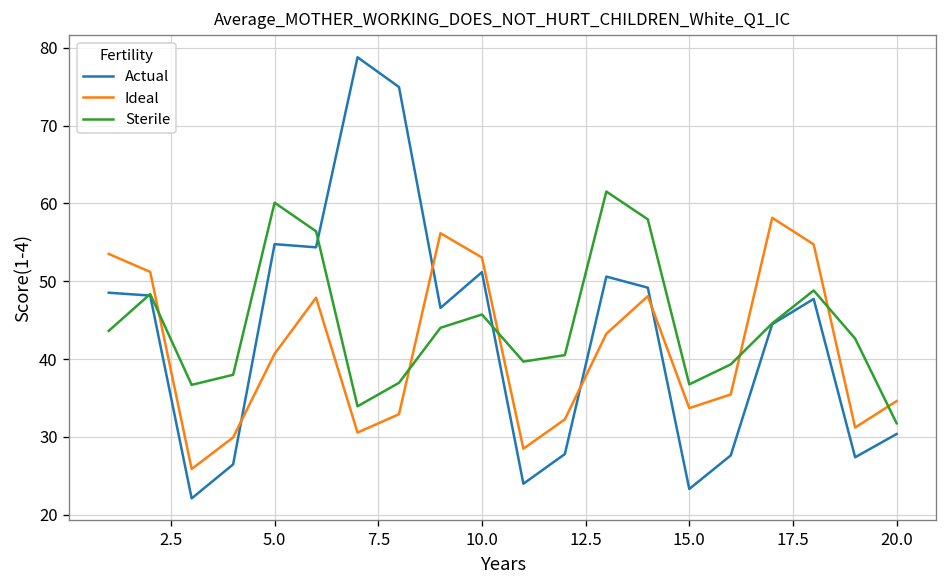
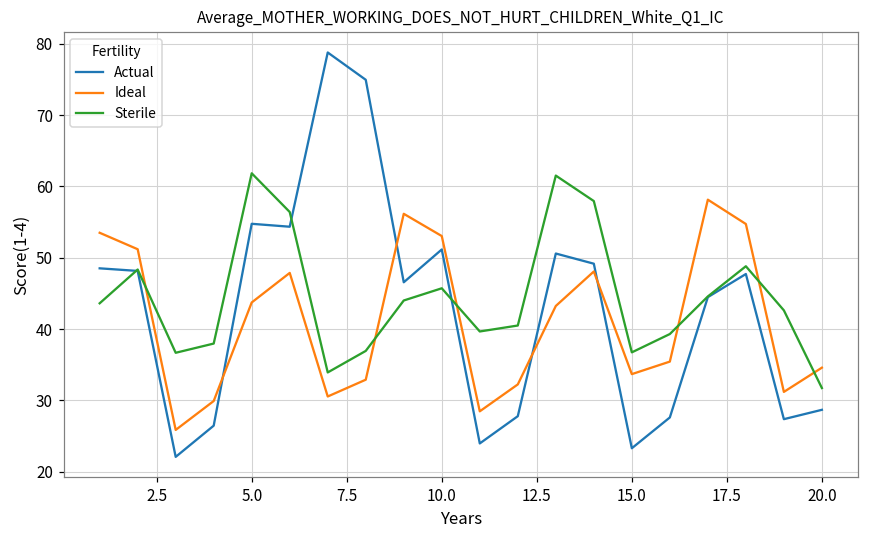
  {
    "Actual": {
      "5.0": 55,
      "10.0": 51,
      "15.0": 23,
-     "20.0": 30
+     "20.0": 29
    },
    "Ideal": {
-     "5.0": 41,
+     "5.0": 44,
      "10.0": 53,
      "15.0": 34,
      "20.0": 35
    },
    "Sterile": {
-     "5.0": 60,
+     "5.0": 62,
      "10.0": 46,
      "15.0": 37,
      "20.0": 32
    }
  }
